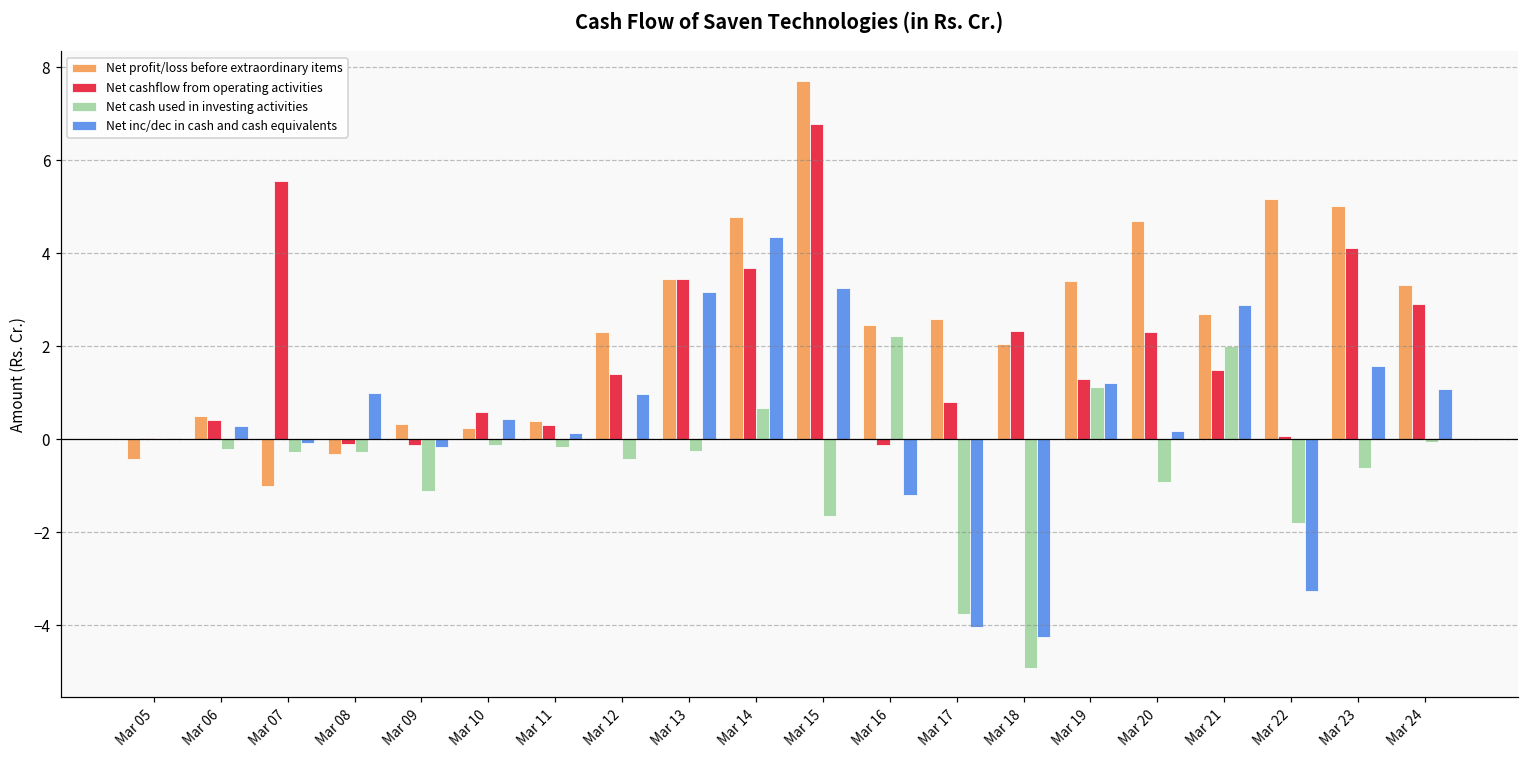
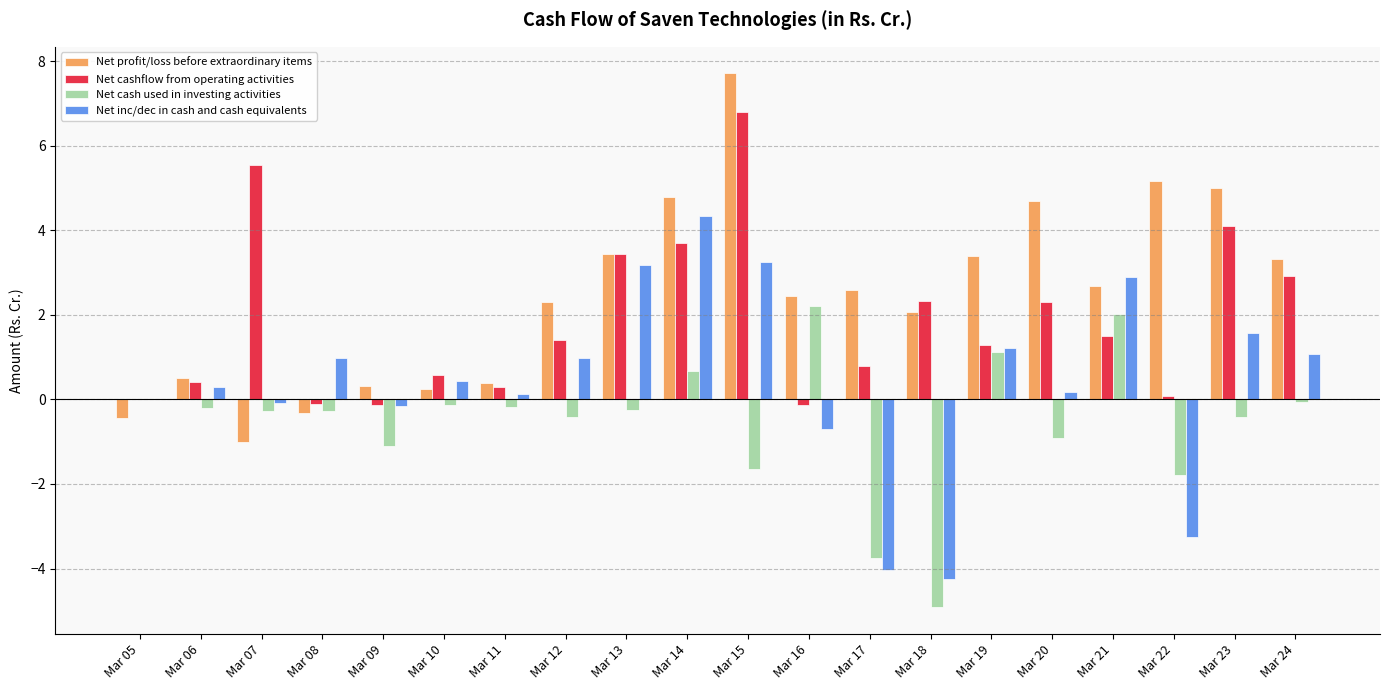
  {
    "Net profit/loss before extraordinary items": {
      "Mar 05": -0.4,
      "Mar 06": 0.5,
      "Mar 07": -1.0,
      "Mar 08": -0.3,
      "Mar 09": 0.3,
      "Mar 10": 0.3,
      "Mar 11": 0.4,
      "Mar 12": 2.3,
      "Mar 13": 3.4,
      "Mar 14": 4.8,
      "Mar 15": 7.7,
      "Mar 16": 2.5,
      "Mar 17": 2.6,
      "Mar 18": 2.1,
      "Mar 19": 3.4,
      "Mar 20": 4.7,
      "Mar 21": 2.7,
      "Mar 22": 5.2,
      "Mar 23": 5.0,
      "Mar 24": 3.3
    },
    "Net cashflow from operating activities": {
      "Mar 06": 0.4,
      "Mar 07": 5.6,
      "Mar 08": -0.1,
      "Mar 09": -0.1,
      "Mar 10": 0.6,
      "Mar 11": 0.3,
      "Mar 12": 1.4,
      "Mar 13": 3.4,
      "Mar 14": 3.7,
      "Mar 15": 6.8,
      "Mar 16": -0.1,
      "Mar 17": 0.8,
      "Mar 18": 2.3,
      "Mar 19": 1.3,
      "Mar 20": 2.3,
      "Mar 21": 1.5,
      "Mar 22": 0.1,
      "Mar 23": 4.1,
      "Mar 24": 2.9
    },
    "Net cash used in investing activities": {
      "Mar 06": -0.2,
      "Mar 07": -0.3,
      "Mar 08": -0.3,
      "Mar 09": -1.1,
      "Mar 10": -0.1,
      "Mar 11": -0.2,
      "Mar 12": -0.4,
      "Mar 13": -0.3,
      "Mar 14": 0.7,
      "Mar 15": -1.6,
      "Mar 16": 2.2,
      "Mar 17": -3.8,
      "Mar 18": -4.9,
      "Mar 19": 1.1,
      "Mar 20": -0.9,
      "Mar 21": 2.0,
      "Mar 22": -1.8,
-     "Mar 23": -0.6
+     "Mar 23": -0.4
    },
    "Net inc/dec in cash and cash equivalents": {
      "Mar 06": 0.3,
      "Mar 07": -0.1,
      "Mar 08": 1.0,
      "Mar 09": -0.2,
      "Mar 10": 0.4,
      "Mar 11": 0.1,
      "Mar 12": 1.0,
      "Mar 13": 3.2,
      "Mar 14": 4.4,
      "Mar 15": 3.3,
-     "Mar 16": -1.2,
+     "Mar 16": -0.7,
      "Mar 17": -4.0,
      "Mar 18": -4.2,
      "Mar 19": 1.2,
      "Mar 20": 0.2,
      "Mar 21": 2.9,
      "Mar 22": -3.3,
      "Mar 23": 1.6,
      "Mar 24": 1.1
    }
  }
